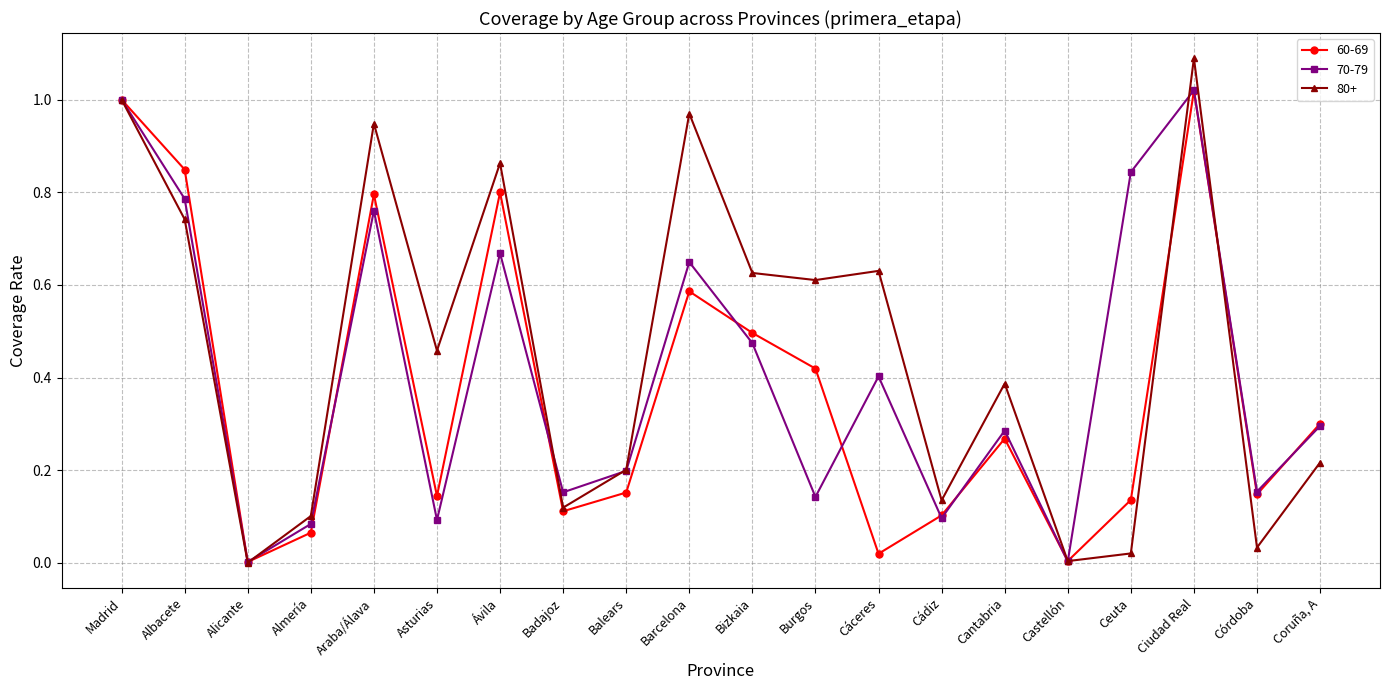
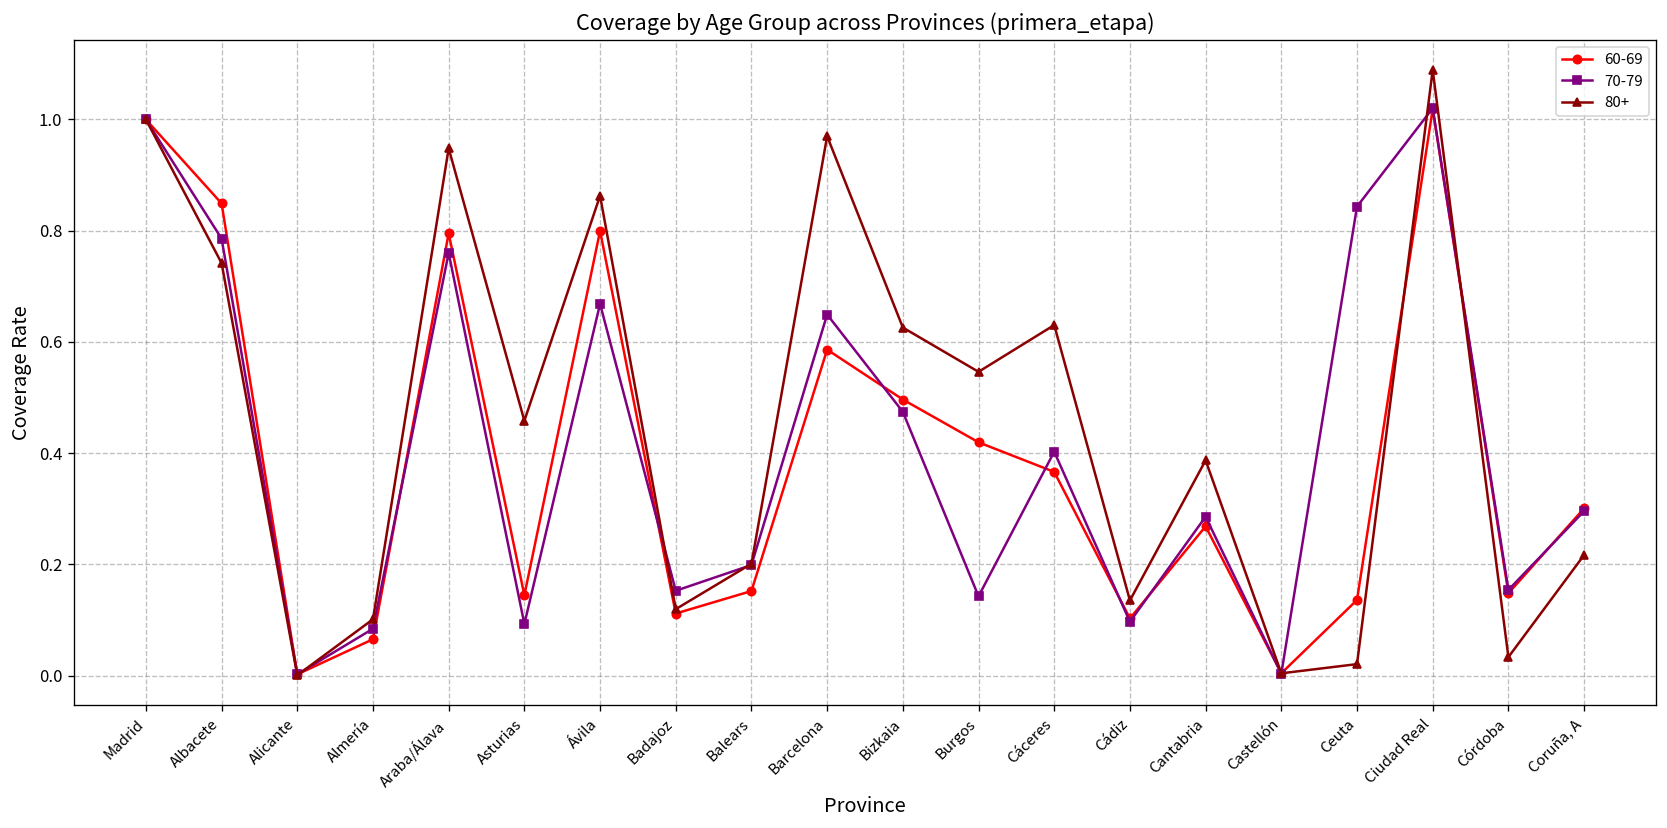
  {
    "60-69": {
      "Albacete": 0.85,
      "Almería": 0.07,
      "Araba/Álava": 0.80,
      "Asturias": 0.14,
      "Ávila": 0.80,
      "Badajoz": 0.11,
      "Balears": 0.15,
      "Barcelona": 0.59,
      "Bizkaia": 0.50,
      "Burgos": 0.42,
-     "Cáceres": 0.02,
+     "Cáceres": 0.37,
      "Cádiz": 0.10,
      "Cantabria": 0.27,
      "Ceuta": 0.14,
      "Córdoba": 0.15
    },
    "70-79": {
      "Albacete": 0.79,
      "Almería": 0.08,
      "Araba/Álava": 0.76,
      "Asturias": 0.09,
      "Ávila": 0.67,
      "Badajoz": 0.15,
      "Barcelona": 0.65,
      "Bizkaia": 0.47,
      "Burgos": 0.14,
      "Cáceres": 0.40,
      "Cádiz": 0.10,
      "Cantabria": 0.29,
      "Ceuta": 0.84,
      "Córdoba": 0.15
    },
    "80+": {
      "Albacete": 0.74,
      "Almería": 0.10,
      "Araba/Álava": 0.95,
      "Asturias": 0.46,
      "Ávila": 0.86,
      "Badajoz": 0.12,
      "Barcelona": 0.97,
      "Bizkaia": 0.63,
-     "Burgos": 0.61,
+     "Burgos": 0.55,
      "Cáceres": 0.63,
      "Cádiz": 0.14,
      "Cantabria": 0.39,
      "Ceuta": 0.02,
      "Ciudad Real": 1.09,
      "Córdoba": 0.03,
      "Coruña, A": 0.22
    }
  }
